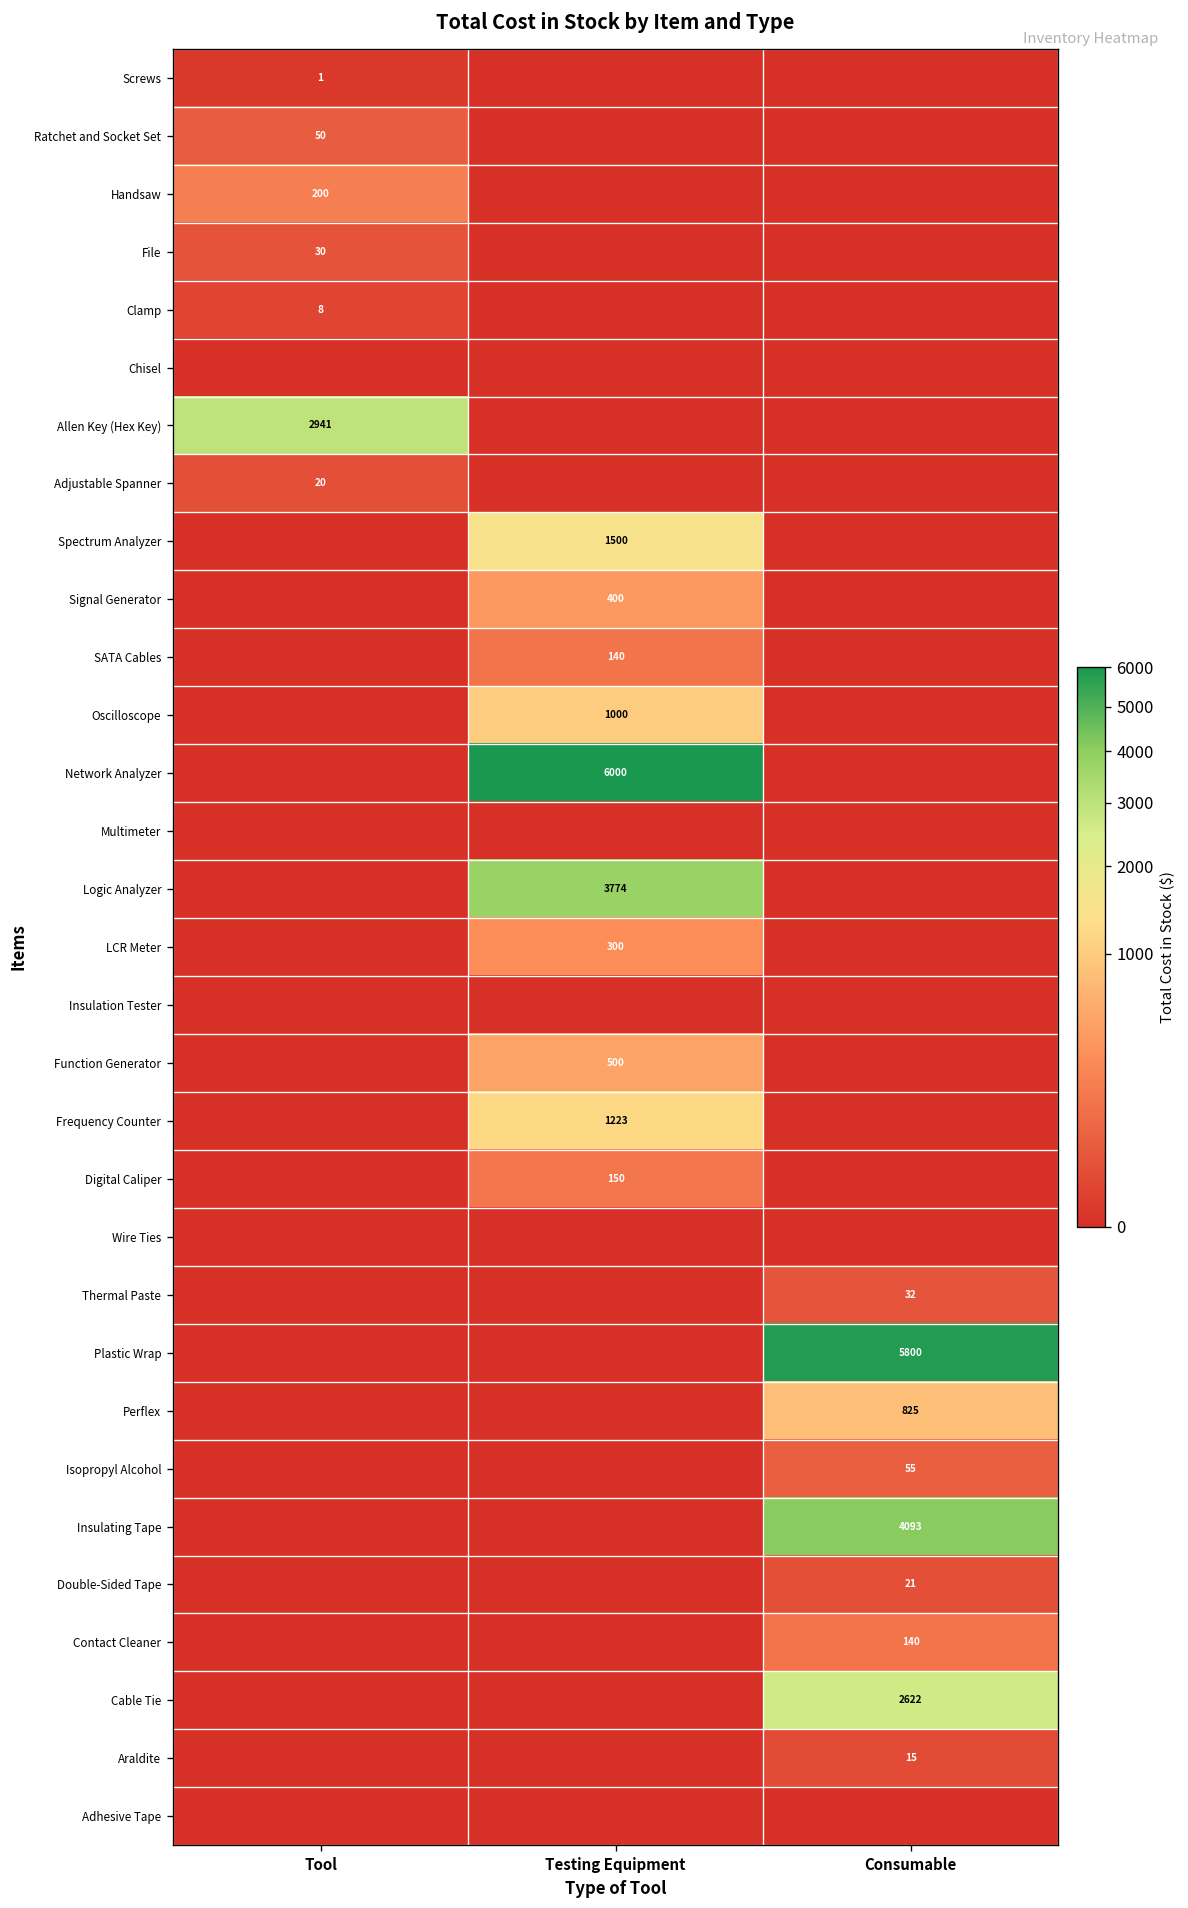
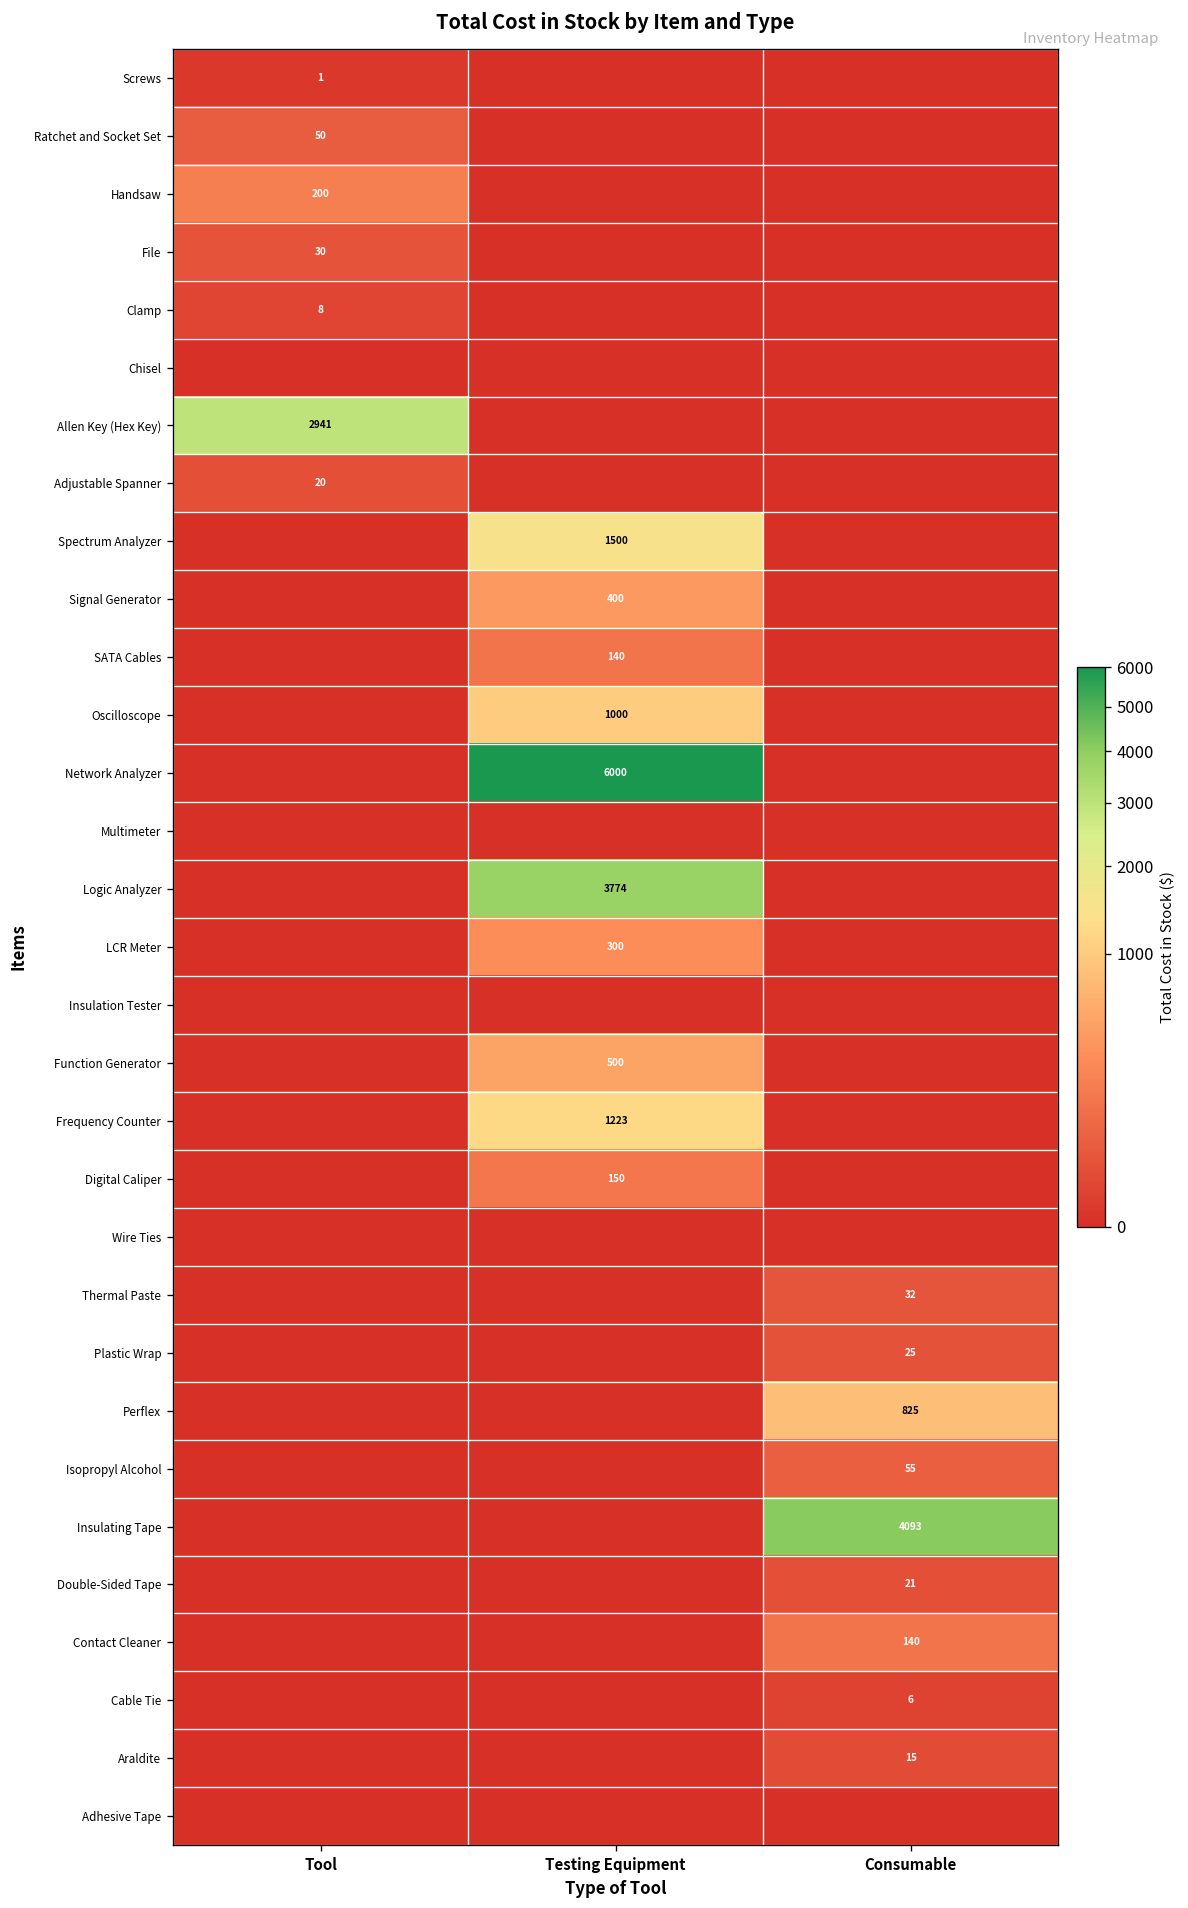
  {
    "Screws": {
      "Tool": 1
    },
    "Ratchet and Socket Set": {
      "Tool": 50
    },
    "Handsaw": {
      "Tool": 200
    },
    "File": {
      "Tool": 30
    },
    "Clamp": {
      "Tool": 8
    },
    "Allen Key (Hex Key)": {
      "Tool": 2941
    },
    "Adjustable Spanner": {
      "Tool": 20
    },
    "Spectrum Analyzer": {
      "Testing Equipment": 1500
    },
    "Signal Generator": {
      "Testing Equipment": 400
    },
    "SATA Cables": {
      "Testing Equipment": 140
    },
    "Oscilloscope": {
      "Testing Equipment": 1000
    },
    "Network Analyzer": {
      "Testing Equipment": 6000
    },
    "Logic Analyzer": {
      "Testing Equipment": 3774
    },
    "LCR Meter": {
      "Testing Equipment": 300
    },
    "Function Generator": {
      "Testing Equipment": 500
    },
    "Frequency Counter": {
      "Testing Equipment": 1223
    },
    "Digital Caliper": {
      "Testing Equipment": 150
    },
    "Thermal Paste": {
      "Consumable": 32
    },
    "Plastic Wrap": {
-     "Consumable": 5800
+     "Consumable": 25
    },
    "Perflex": {
      "Consumable": 825
    },
    "Isopropyl Alcohol": {
      "Consumable": 55
    },
    "Insulating Tape": {
      "Consumable": 4093
    },
    "Double-Sided Tape": {
      "Consumable": 21
    },
    "Contact Cleaner": {
      "Consumable": 140
    },
    "Cable Tie": {
-     "Consumable": 2622
+     "Consumable": 6
    },
    "Araldite": {
      "Consumable": 15
    }
  }
